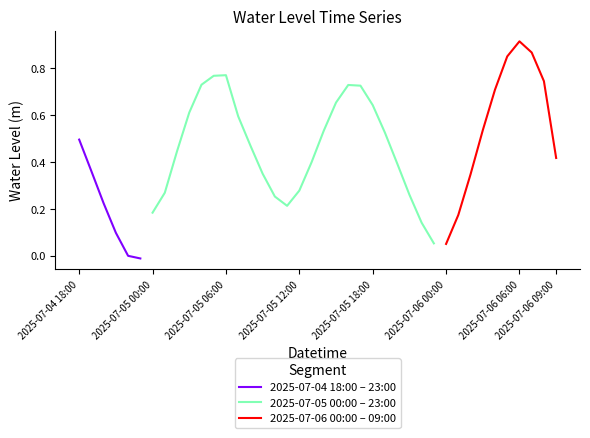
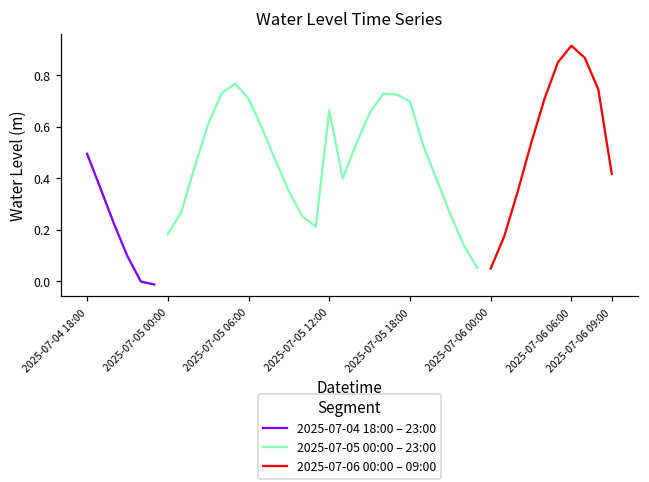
  {
    "2025-07-04 18:00 – 23:00": {
      "2025-07-04 18:00": 0.50
    },
    "2025-07-05 00:00 – 23:00": {
      "2025-07-05 00:00": 0.18,
-     "2025-07-05 06:00": 0.77,
-     "2025-07-05 12:00": 0.28,
-     "2025-07-05 18:00": 0.64
+     "2025-07-05 06:00": 0.71,
+     "2025-07-05 12:00": 0.66,
+     "2025-07-05 18:00": 0.70
    },
    "2025-07-06 00:00 – 09:00": {
      "2025-07-06 00:00": 0.05,
      "2025-07-06 06:00": 0.91,
      "2025-07-06 09:00": 0.42
    }
  }
